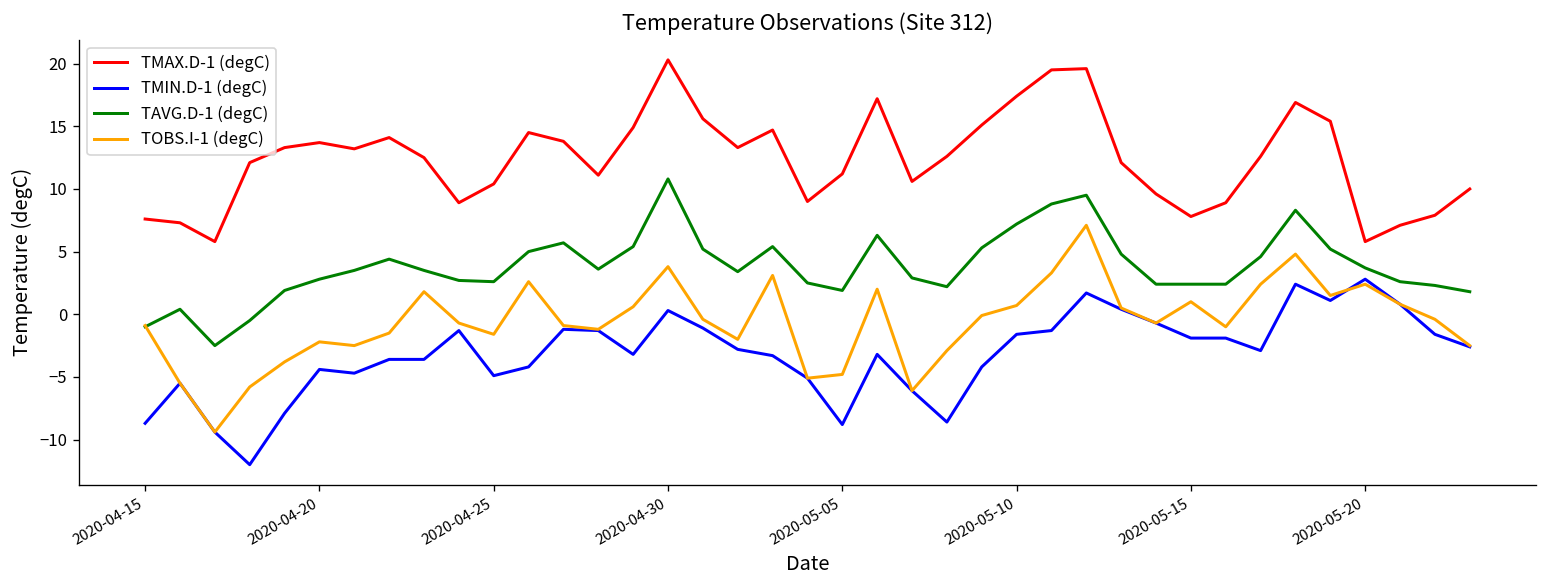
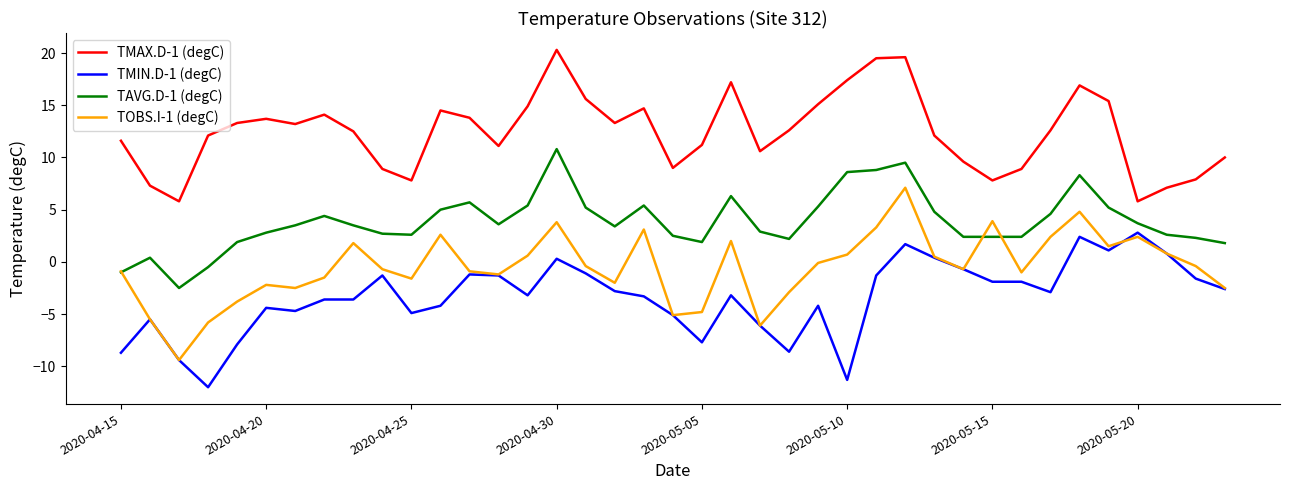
  {
    "TMAX.D-1 (degC)": {
-     "2020-04-15": 7.6,
+     "2020-04-15": 11.6,
      "2020-04-20": 13.7,
-     "2020-04-25": 10.4,
+     "2020-04-25": 7.8,
      "2020-04-30": 20.3,
      "2020-05-05": 11.2,
      "2020-05-10": 17.4,
      "2020-05-15": 7.8,
      "2020-05-20": 5.8
    },
    "TMIN.D-1 (degC)": {
      "2020-04-15": -8.7,
      "2020-04-20": -4.4,
      "2020-04-25": -4.9,
      "2020-04-30": 0.3,
-     "2020-05-05": -8.8,
-     "2020-05-10": -1.6,
+     "2020-05-05": -7.7,
+     "2020-05-10": -11.3,
      "2020-05-15": -1.9,
      "2020-05-20": 2.8
    },
    "TAVG.D-1 (degC)": {
      "2020-04-20": 2.8,
      "2020-04-25": 2.6,
      "2020-04-30": 10.8,
      "2020-05-05": 1.9,
-     "2020-05-10": 7.2,
+     "2020-05-10": 8.6,
      "2020-05-15": 2.4,
      "2020-05-20": 3.7
    },
    "TOBS.I-1 (degC)": {
      "2020-04-20": -2.2,
      "2020-04-25": -1.6,
      "2020-04-30": 3.8,
      "2020-05-05": -4.8,
      "2020-05-10": 0.7,
-     "2020-05-15": 1.0,
+     "2020-05-15": 3.9,
      "2020-05-20": 2.4
    }
  }
